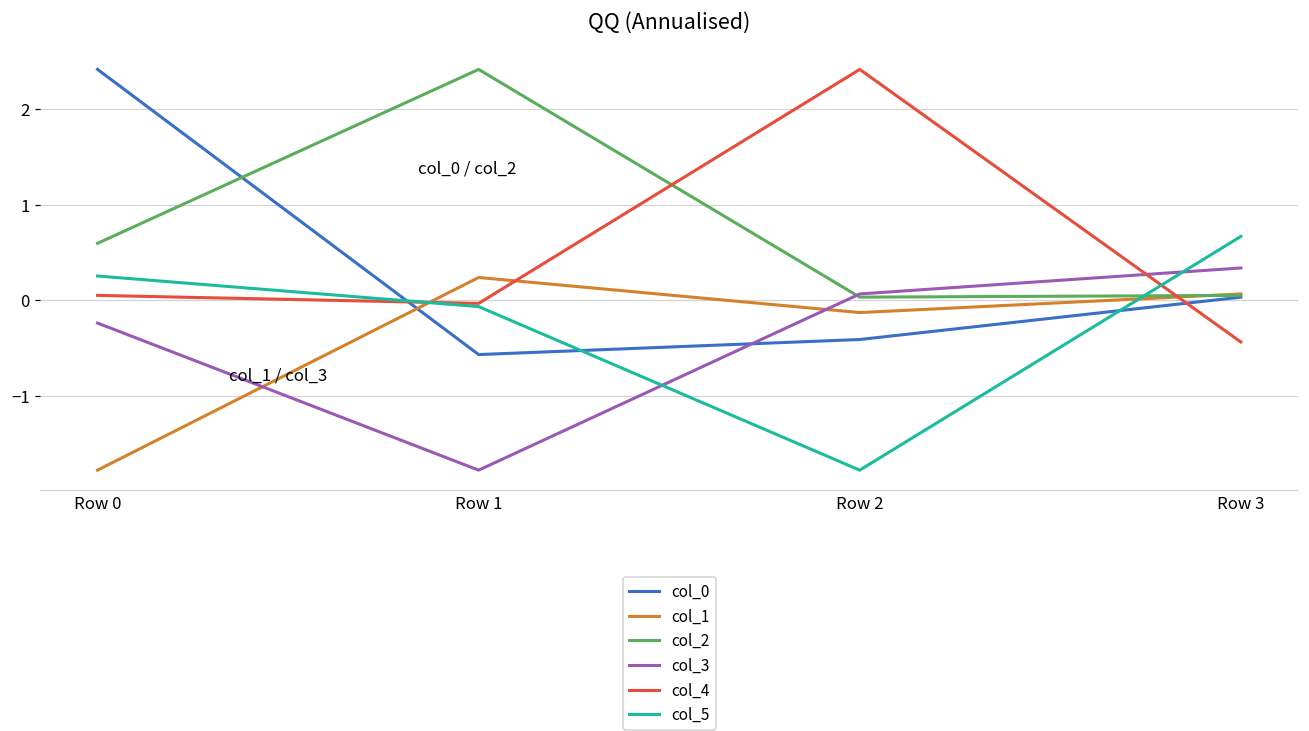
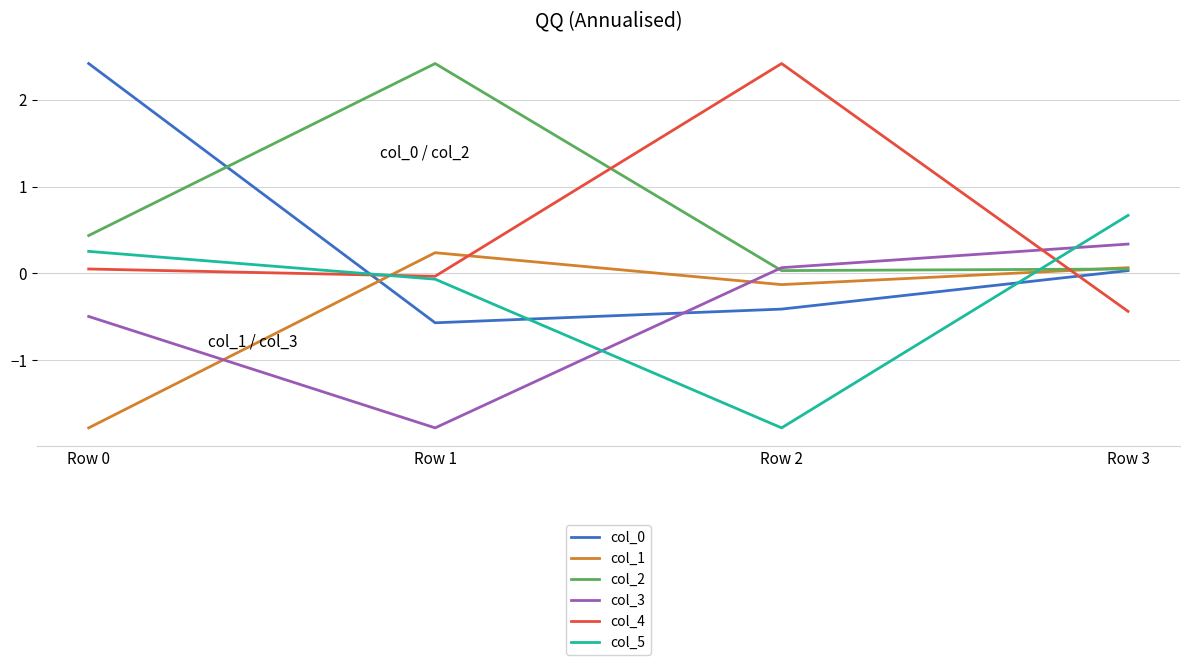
  {
    "col_0": {
      "Row 0": 2.4,
      "Row 1": -0.6,
      "Row 2": -0.4
    },
    "col_2": {
-     "Row 0": 0.6,
+     "Row 0": 0.4,
      "Row 1": 2.4,
      "Row 2": 0.0
    },
    "col_3": {
-     "Row 0": -0.2,
+     "Row 0": -0.5,
      "Row 1": -1.8,
      "Row 2": 0.1,
      "Row 3": 0.3
    },
    "col_5": {
      "Row 0": 0.3,
      "Row 1": -0.1,
      "Row 2": -1.8,
      "Row 3": 0.7
    }
  }
